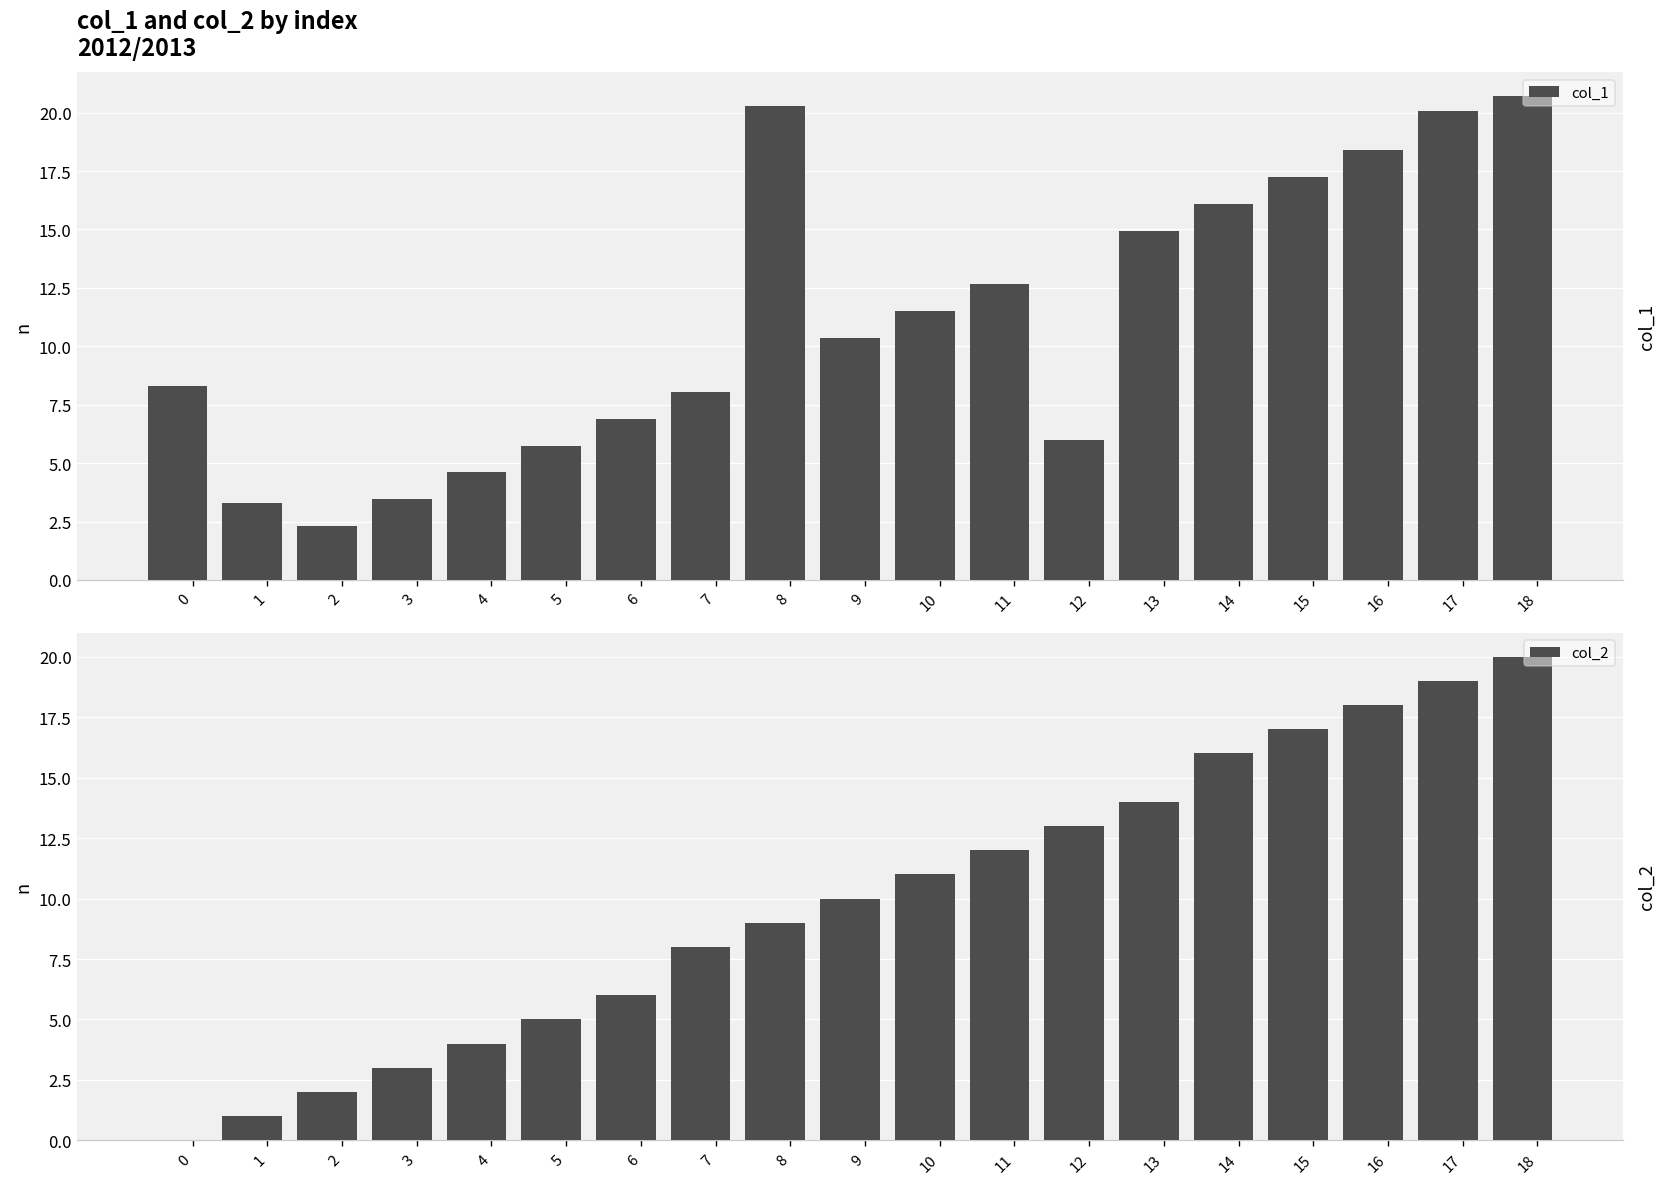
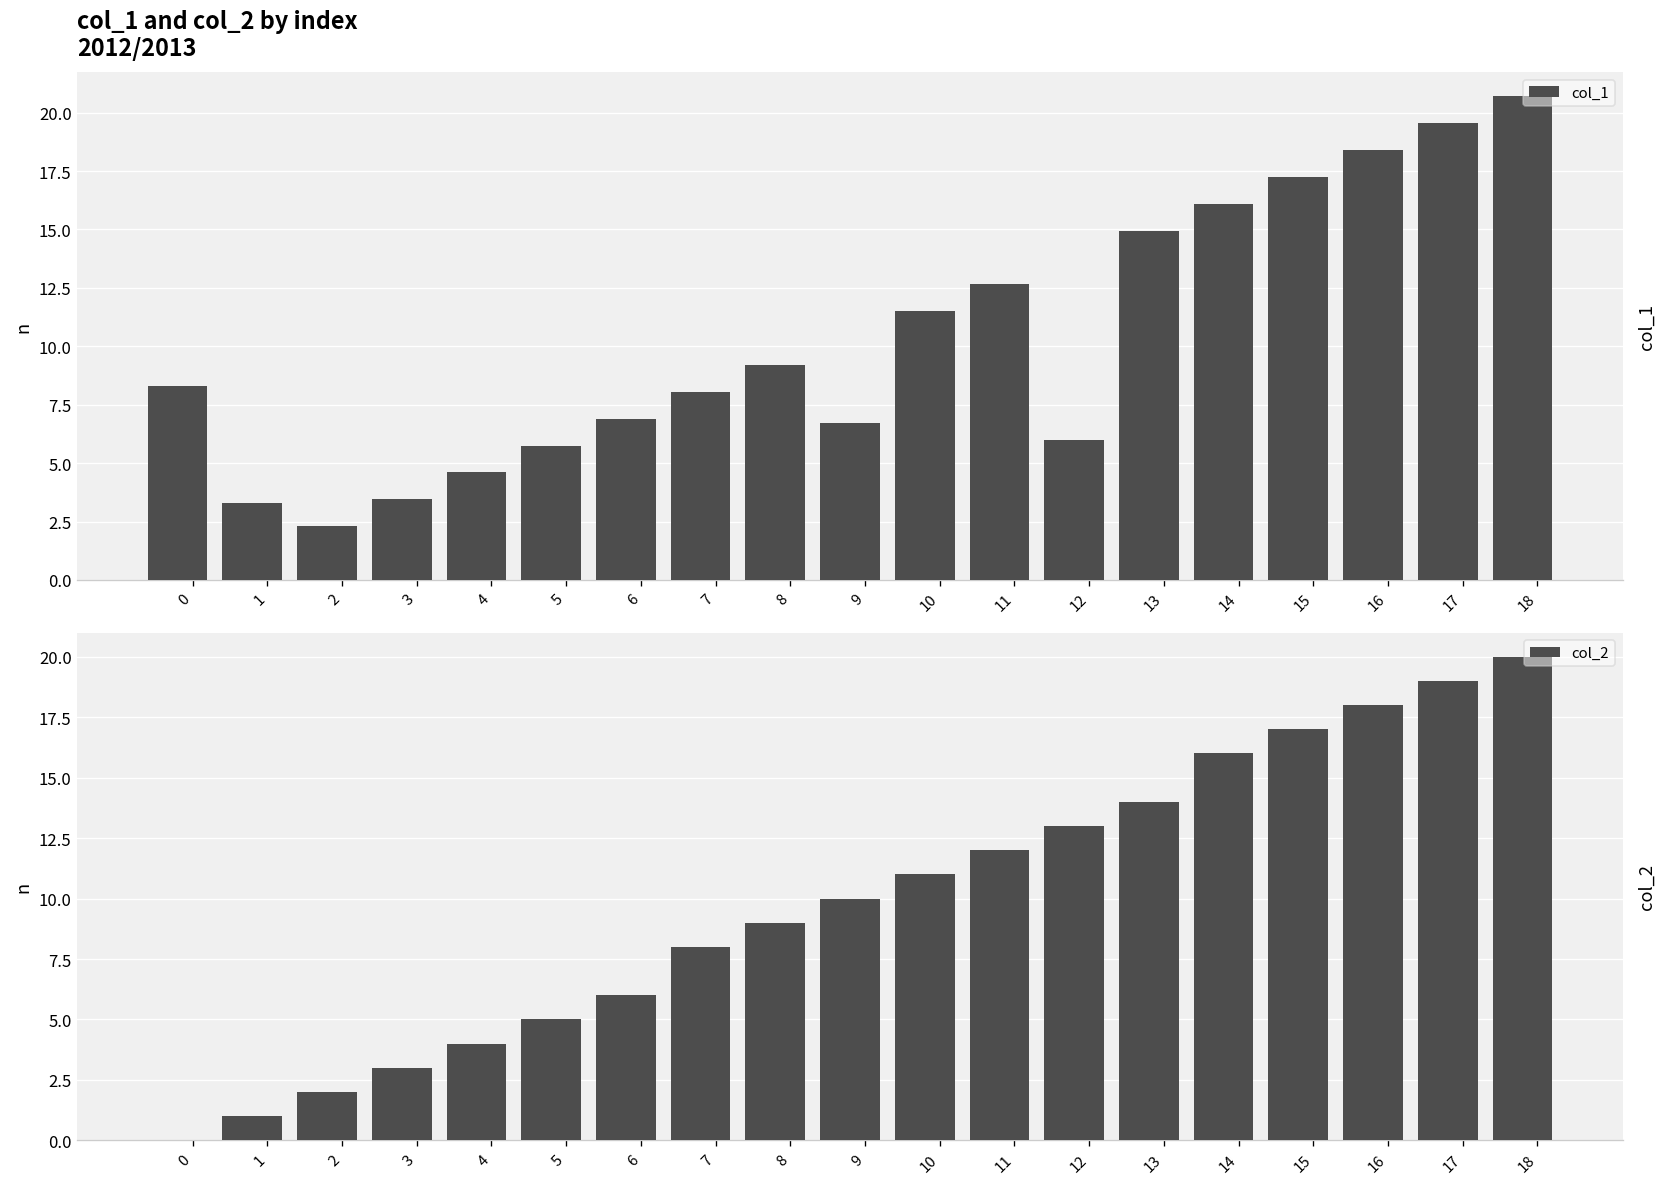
  {
    "col_1 and col_2 by index 2012/2013": {
      "0": 8.3,
      "1": 3.3,
      "2": 2.3,
      "3": 3.5,
      "4": 4.6,
      "5": 5.8,
      "6": 6.9,
      "7": 8.1,
-     "8": 20.3,
-     "9": 10.4,
+     "8": 9.2,
+     "9": 6.7,
      "10": 11.5,
      "11": 12.7,
      "12": 6.0,
      "13": 15.0,
      "14": 16.1,
      "15": 17.3,
      "16": 18.4,
-     "17": 20.1,
+     "17": 19.6,
      "18": 20.7
    }
  }
